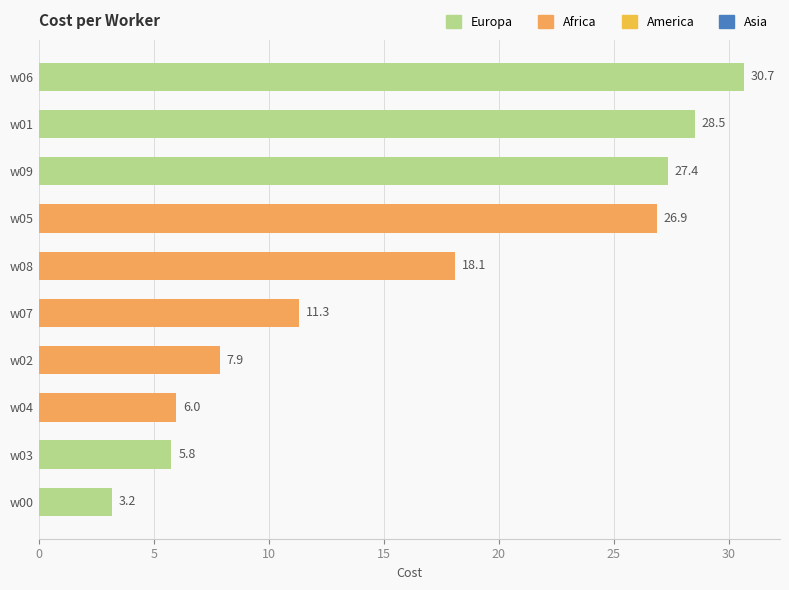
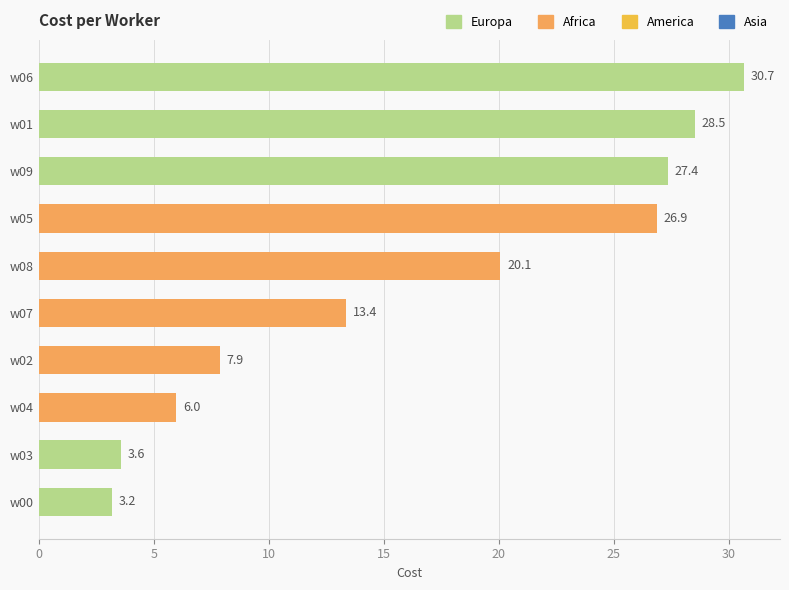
  {
    "w06": 30.7,
    "w01": 28.5,
    "w09": 27.4,
    "w05": 26.9,
-   "w08": 18.1,
-   "w07": 11.3,
+   "w08": 20.1,
+   "w07": 13.4,
    "w02": 7.9,
    "w04": 6.0,
-   "w03": 5.8,
+   "w03": 3.6,
    "w00": 3.2
  }
